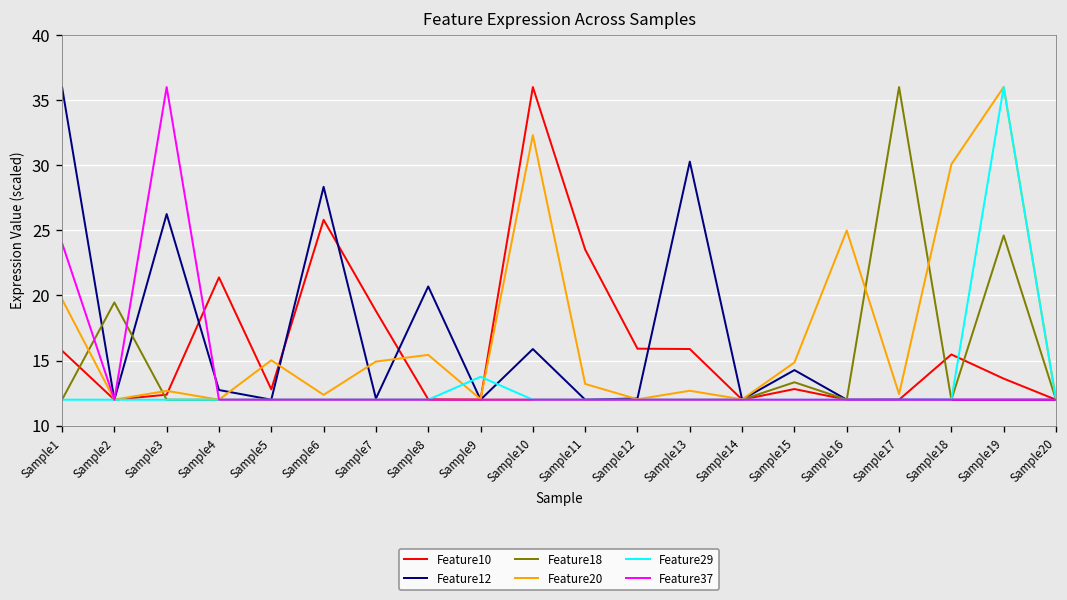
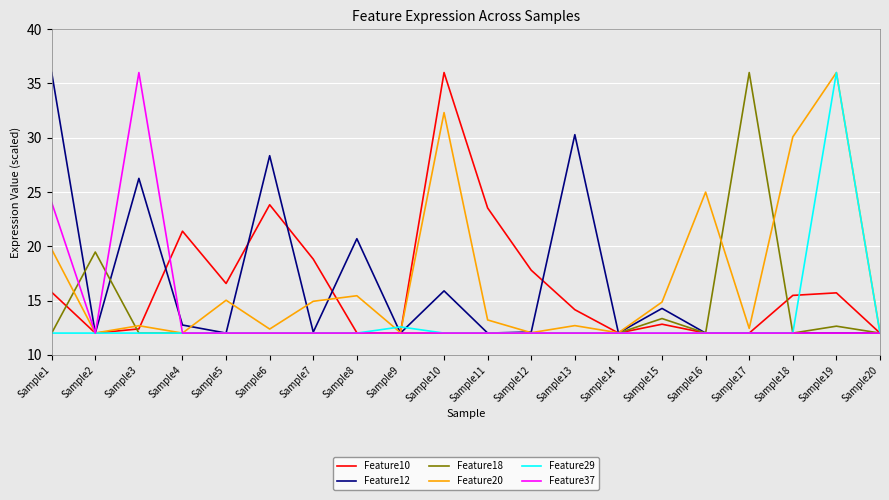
  {
    "Feature10": {
      "Sample1": 15.8,
      "Sample3": 12.4,
      "Sample4": 21.4,
-     "Sample5": 12.8,
-     "Sample6": 25.8,
+     "Sample5": 16.6,
+     "Sample6": 23.8,
      "Sample7": 18.8,
      "Sample10": 36.0,
      "Sample11": 23.5,
-     "Sample12": 15.9,
-     "Sample13": 15.9,
+     "Sample12": 17.8,
+     "Sample13": 14.2,
      "Sample15": 12.8,
      "Sample18": 15.5,
-     "Sample19": 13.6
+     "Sample19": 15.7
    },
    "Feature12": {
      "Sample1": 36.0,
      "Sample3": 26.3,
      "Sample4": 12.7,
      "Sample6": 28.3,
      "Sample8": 20.7,
      "Sample10": 15.9,
      "Sample13": 30.3,
      "Sample15": 14.3
    },
    "Feature18": {
      "Sample2": 19.5,
      "Sample15": 13.3,
      "Sample17": 36.0,
-     "Sample19": 24.6
+     "Sample19": 12.6
    },
    "Feature20": {
      "Sample1": 19.7,
      "Sample3": 12.7,
      "Sample5": 15.0,
      "Sample6": 12.4,
      "Sample7": 14.9,
      "Sample8": 15.4,
      "Sample10": 32.3,
      "Sample11": 13.2,
      "Sample13": 12.7,
      "Sample15": 14.9,
      "Sample16": 25.0,
      "Sample17": 12.4,
      "Sample18": 30.1
    },
    "Feature29": {
-     "Sample9": 13.8
+     "Sample9": 12.6
    },
    "Feature37": {
      "Sample1": 24.0,
      "Sample3": 36.0
    }
  }
